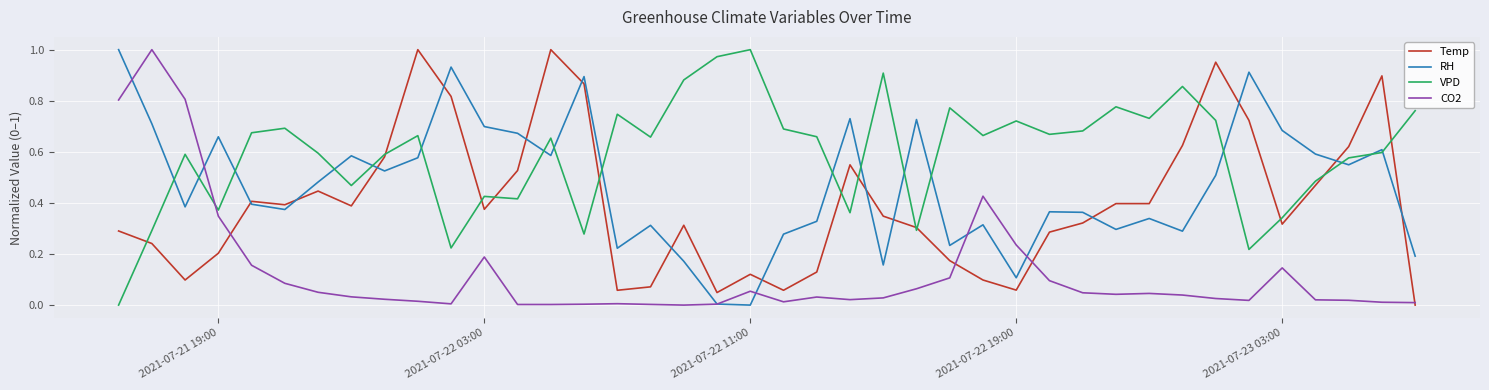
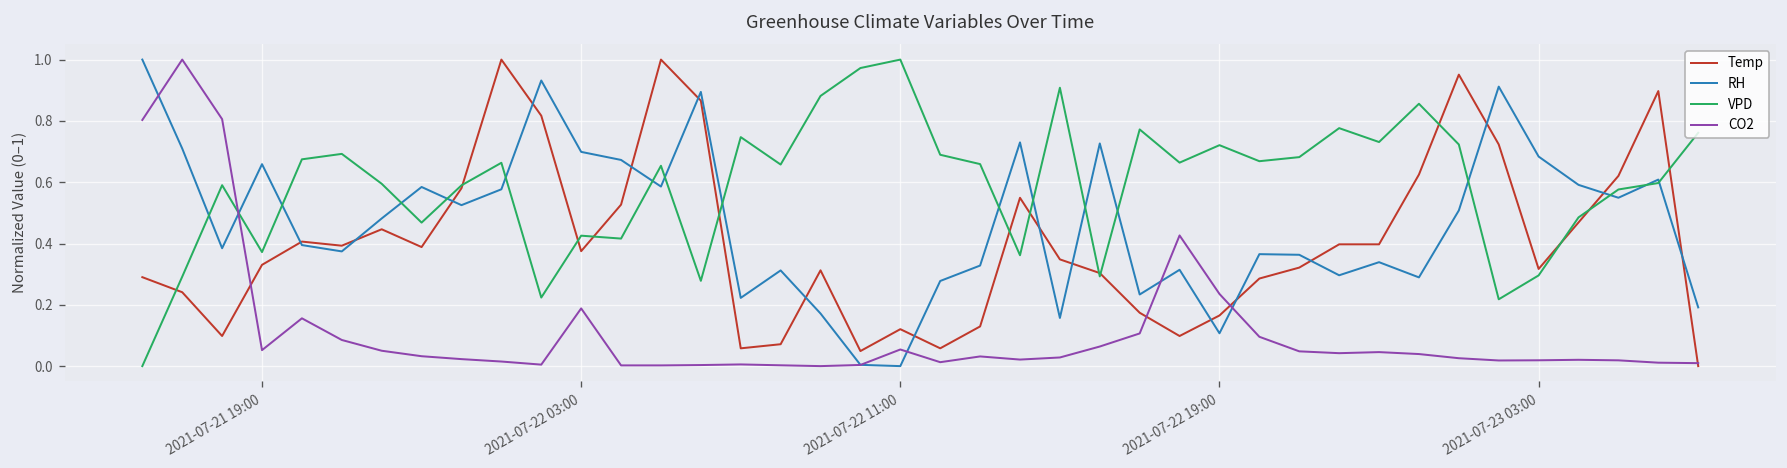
  {
    "Temp": {
-     "2021-07-21 19:00": 0.20,
+     "2021-07-21 19:00": 0.33,
      "2021-07-22 03:00": 0.38,
      "2021-07-22 11:00": 0.12,
-     "2021-07-22 19:00": 0.06,
+     "2021-07-22 19:00": 0.17,
      "2021-07-23 03:00": 0.32
    },
    "RH": {
      "2021-07-21 19:00": 0.66,
      "2021-07-22 03:00": 0.70,
      "2021-07-22 11:00": 0.00,
      "2021-07-22 19:00": 0.11,
      "2021-07-23 03:00": 0.68
    },
    "VPD": {
      "2021-07-21 19:00": 0.37,
      "2021-07-22 03:00": 0.43,
      "2021-07-22 11:00": 1.00,
      "2021-07-22 19:00": 0.72,
-     "2021-07-23 03:00": 0.34
+     "2021-07-23 03:00": 0.30
    },
    "CO2": {
-     "2021-07-21 19:00": 0.35,
+     "2021-07-21 19:00": 0.05,
      "2021-07-22 03:00": 0.19,
      "2021-07-22 11:00": 0.05,
      "2021-07-22 19:00": 0.24,
-     "2021-07-23 03:00": 0.15
+     "2021-07-23 03:00": 0.02
    }
  }
